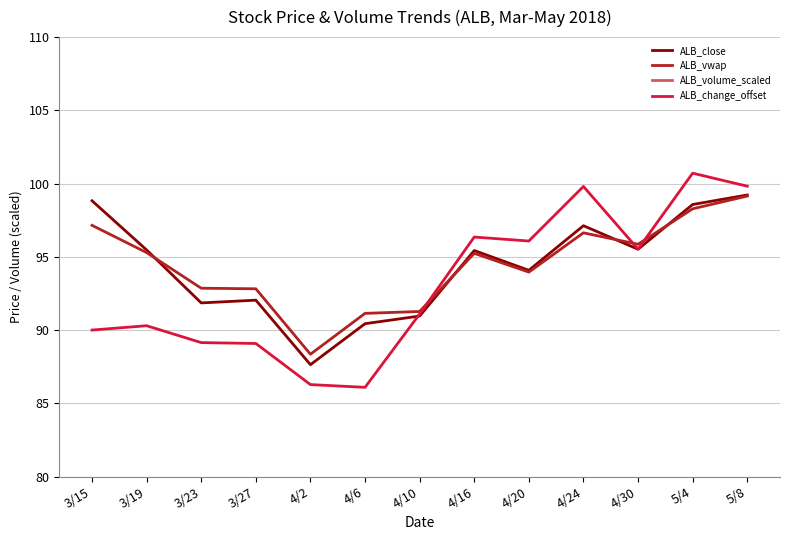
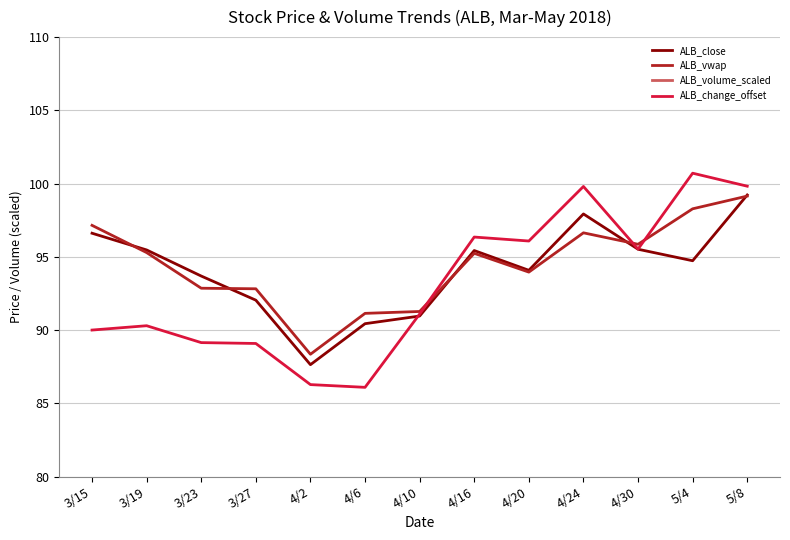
  {
    "ALB_close": {
-     "3/15": 98.8,
+     "3/15": 96.6,
      "3/19": 95.5,
-     "3/23": 91.9,
+     "3/23": 93.7,
      "3/27": 92.0,
      "4/2": 87.6,
      "4/6": 90.4,
      "4/16": 95.4,
-     "4/24": 97.1,
-     "5/4": 98.6
+     "4/24": 97.9,
+     "5/4": 94.7
    }
  }
